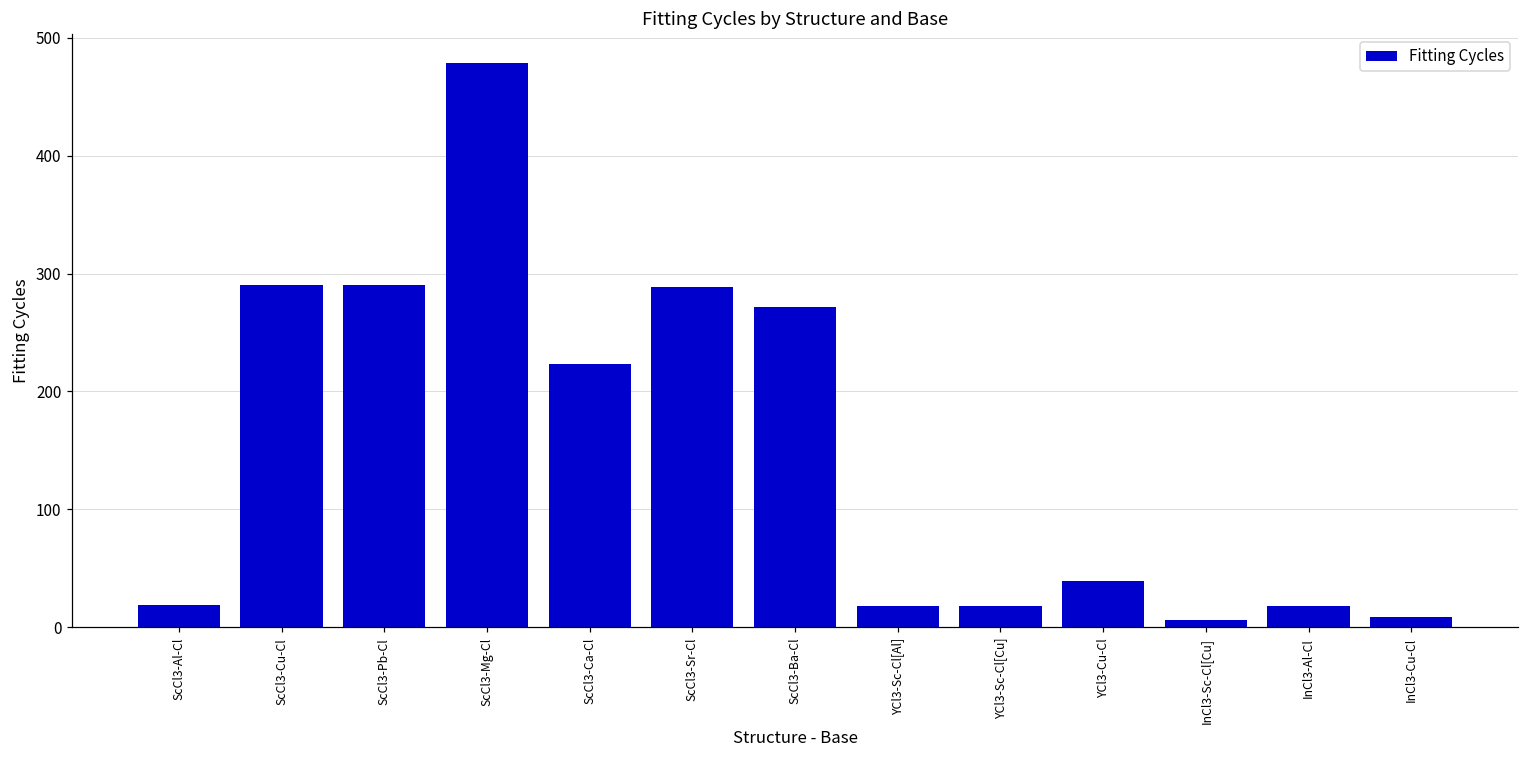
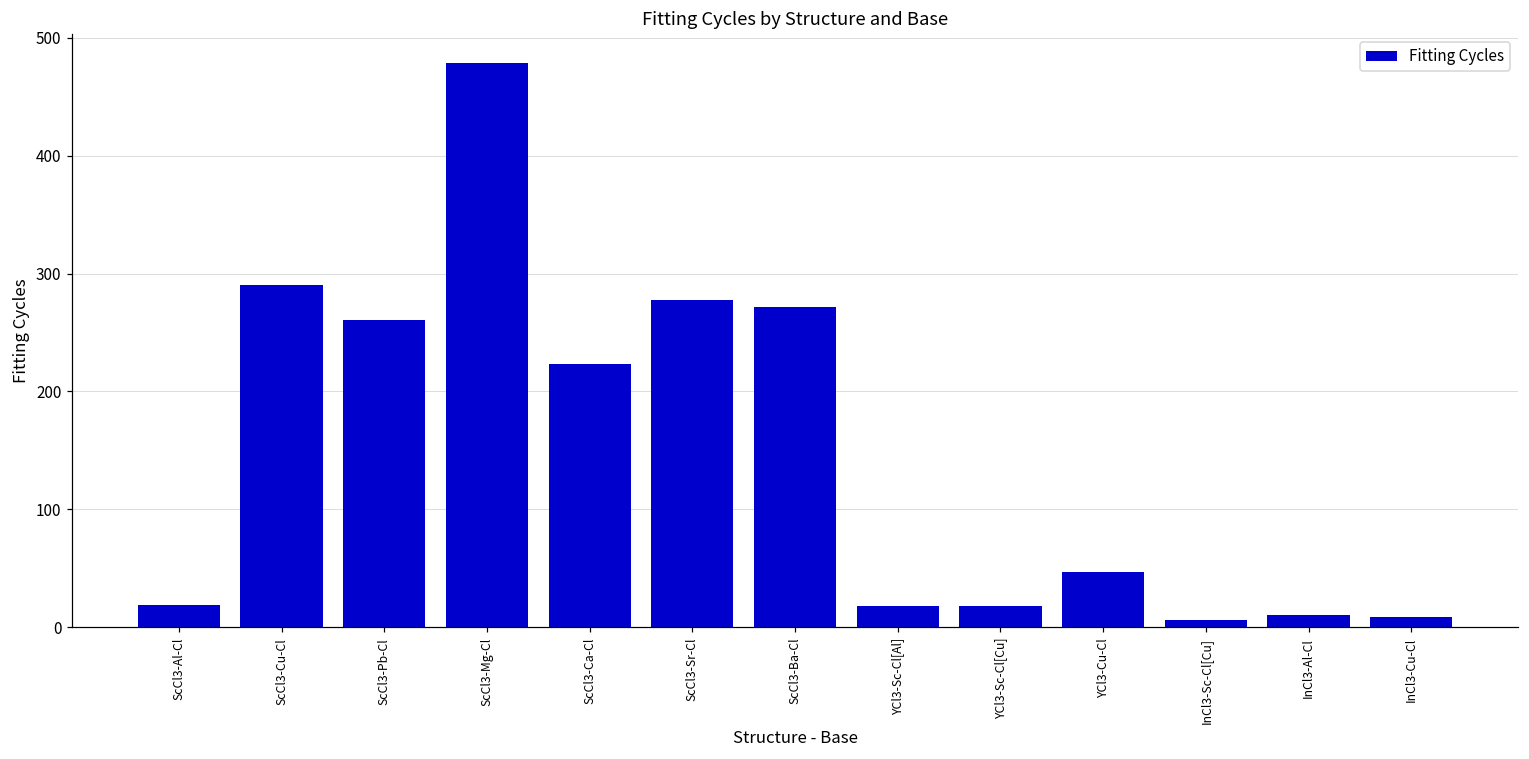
  {
    "ScCl3-Al-Cl": 19,
    "ScCl3-Cu-Cl": 290,
-   "ScCl3-Pb-Cl": 290,
+   "ScCl3-Pb-Cl": 261,
    "ScCl3-Mg-Cl": 479,
    "ScCl3-Ca-Cl": 223,
-   "ScCl3-Sr-Cl": 289,
+   "ScCl3-Sr-Cl": 278,
    "ScCl3-Ba-Cl": 272,
    "YCl3-Sc-Cl[Al]": 18,
    "YCl3-Sc-Cl[Cu]": 18,
-   "YCl3-Cu-Cl": 39,
+   "YCl3-Cu-Cl": 47,
    "InCl3-Sc-Cl[Cu]": 6,
-   "InCl3-Al-Cl": 18,
+   "InCl3-Al-Cl": 10,
    "InCl3-Cu-Cl": 9
  }
